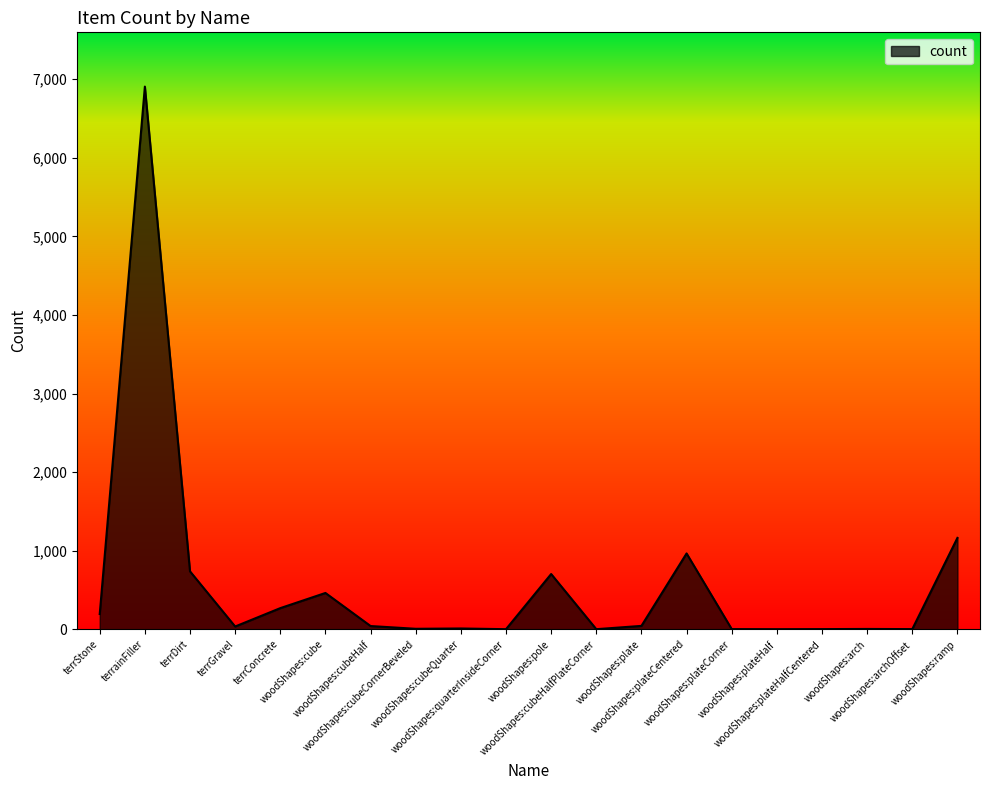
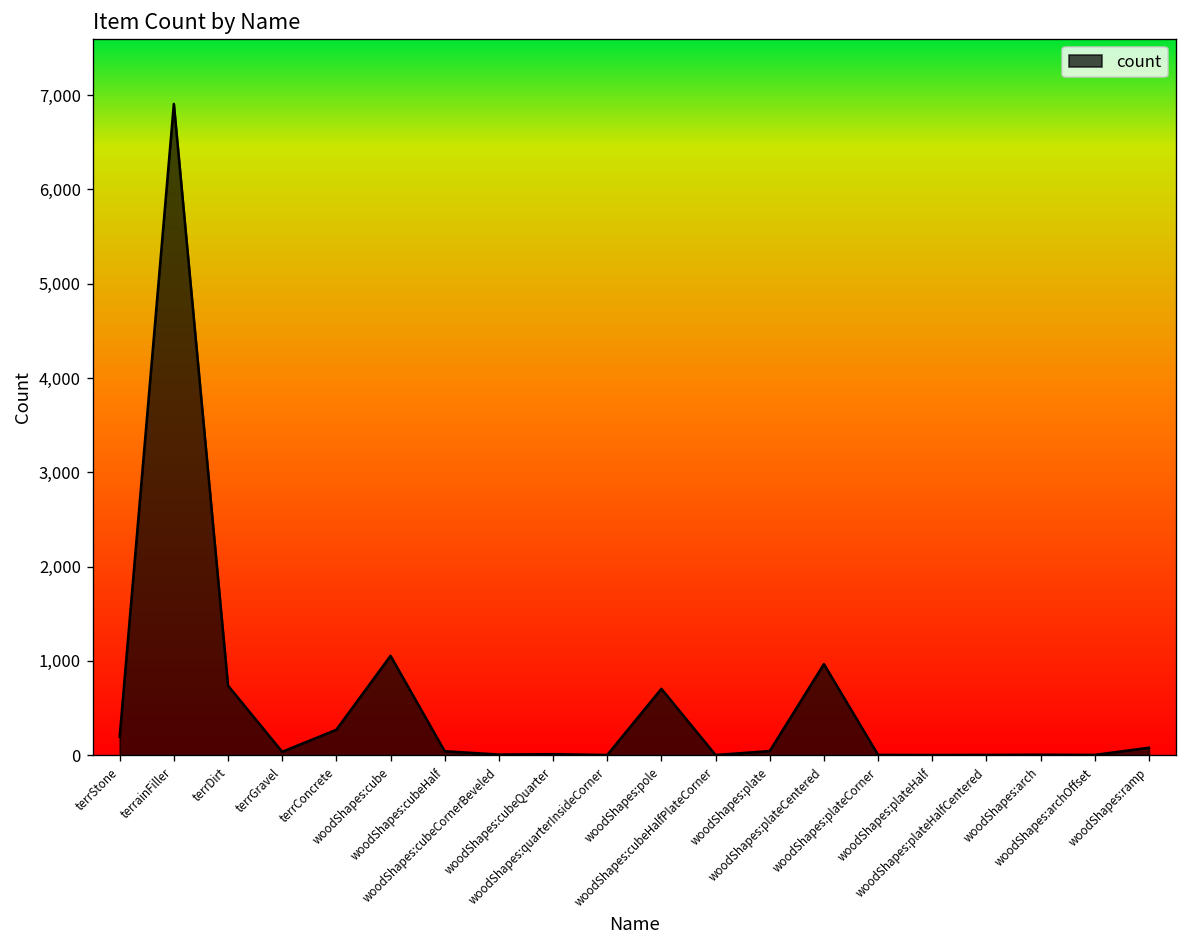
  {
    "terrStone": "200",
    "terrainFiller": "6,900",
    "terrDirt": "700",
    "terrGravel": "0",
    "terrConcrete": "300",
-   "woodShapes:cube": "500",
+   "woodShapes:cube": "1,100",
    "woodShapes:cubeHalf": "0",
    "woodShapes:cubeCornerBeveled": "0",
    "woodShapes:cubeQuarter": "0",
    "woodShapes:quarterInsideCorner": "0",
    "woodShapes:pole": "700",
    "woodShapes:cubeHalfPlateCorner": "0",
    "woodShapes:plate": "0",
    "woodShapes:plateCentered": "1,000",
    "woodShapes:plateCorner": "0",
    "woodShapes:plateHalf": "0",
    "woodShapes:plateHalfCentered": "0",
    "woodShapes:arch": "0",
    "woodShapes:archOffset": "0",
-   "woodShapes:ramp": "1,200"
+   "woodShapes:ramp": "100"
  }
